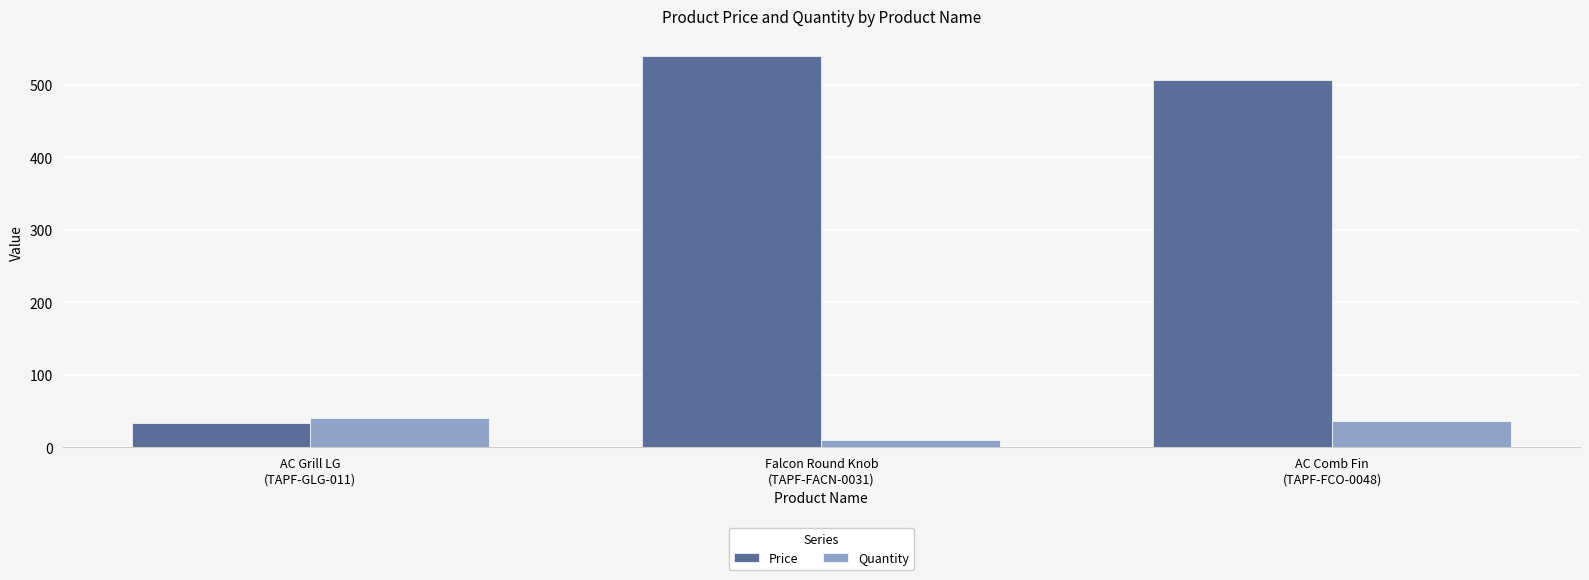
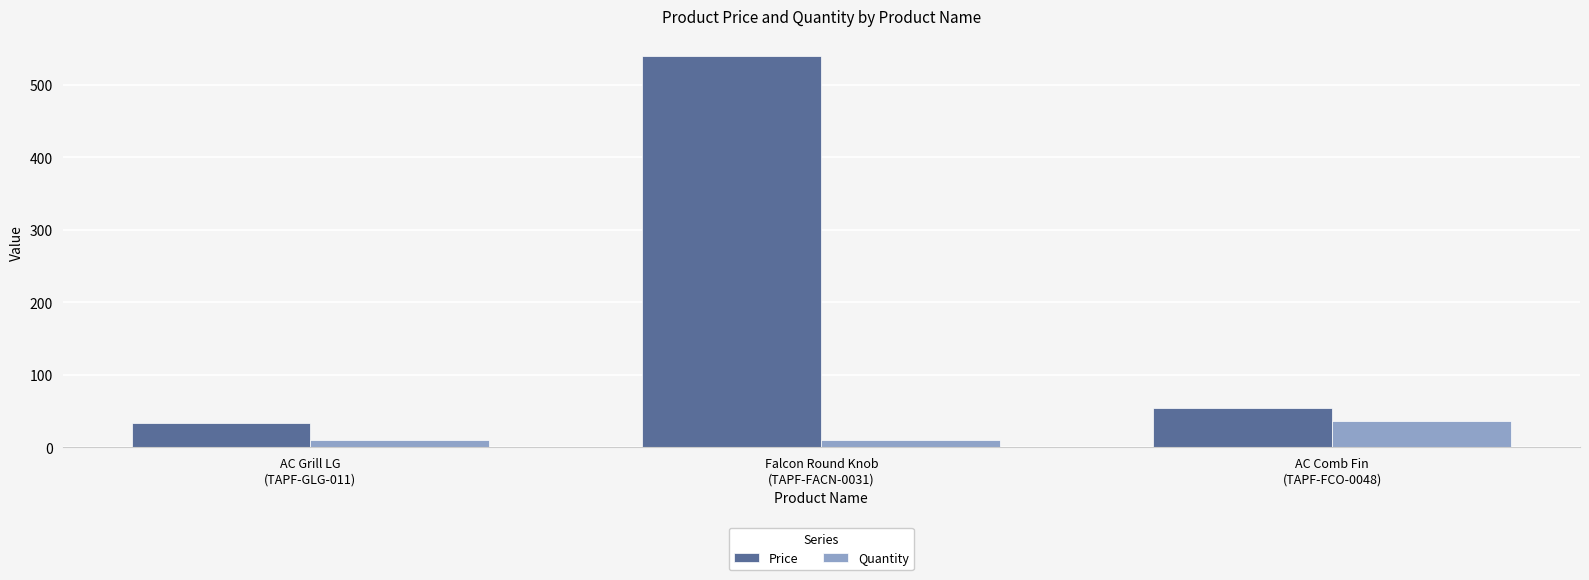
  {
    "Price": {
      "AC Grill LG (TAPF-GLG-011)": 30,
      "Falcon Round Knob (TAPF-FACN-0031)": 540,
-     "AC Comb Fin (TAPF-FCO-0048)": 510
+     "AC Comb Fin (TAPF-FCO-0048)": 60
    },
    "Quantity": {
-     "AC Grill LG (TAPF-GLG-011)": 40,
+     "AC Grill LG (TAPF-GLG-011)": 10,
      "Falcon Round Knob (TAPF-FACN-0031)": 10,
      "AC Comb Fin (TAPF-FCO-0048)": 40
    }
  }
